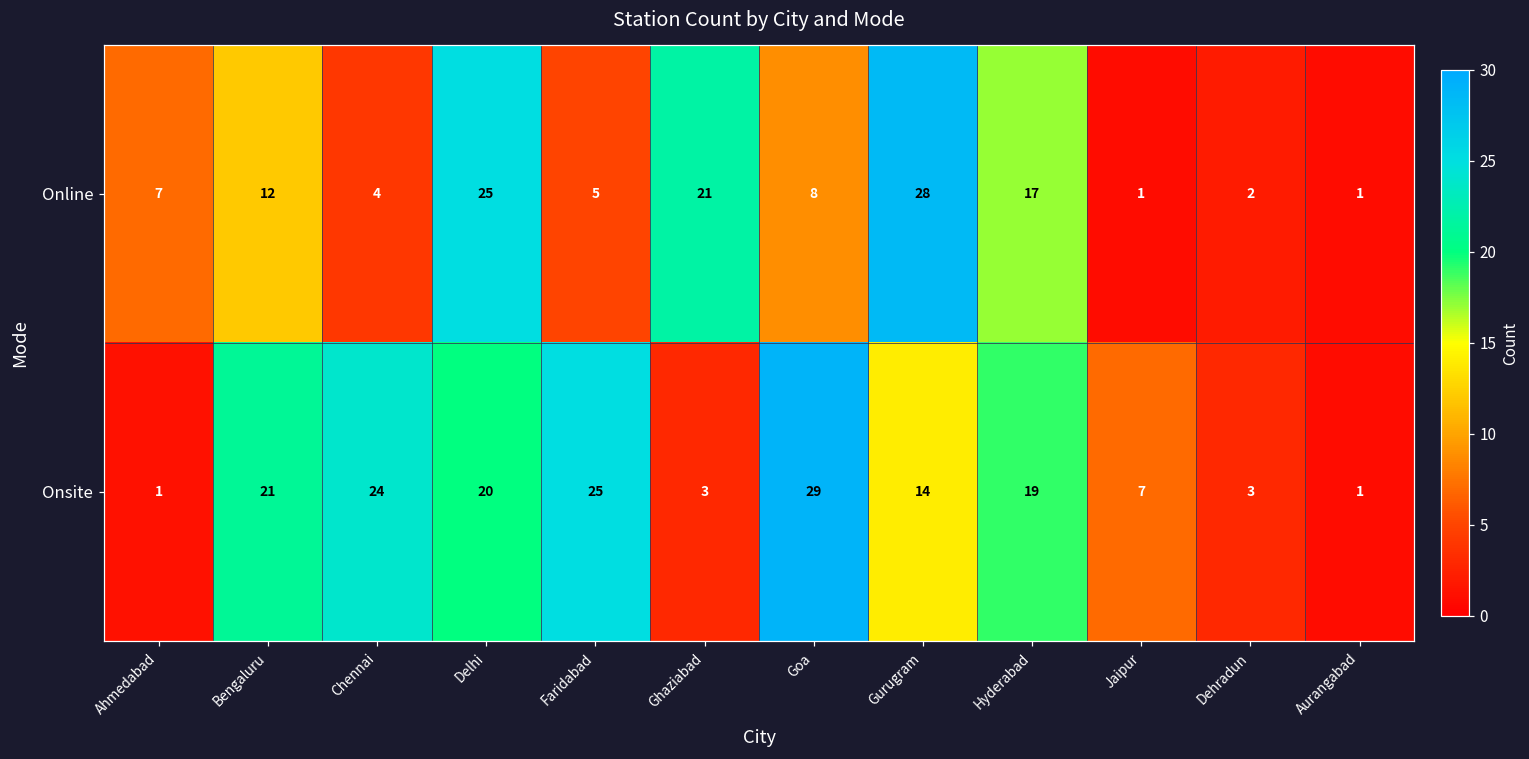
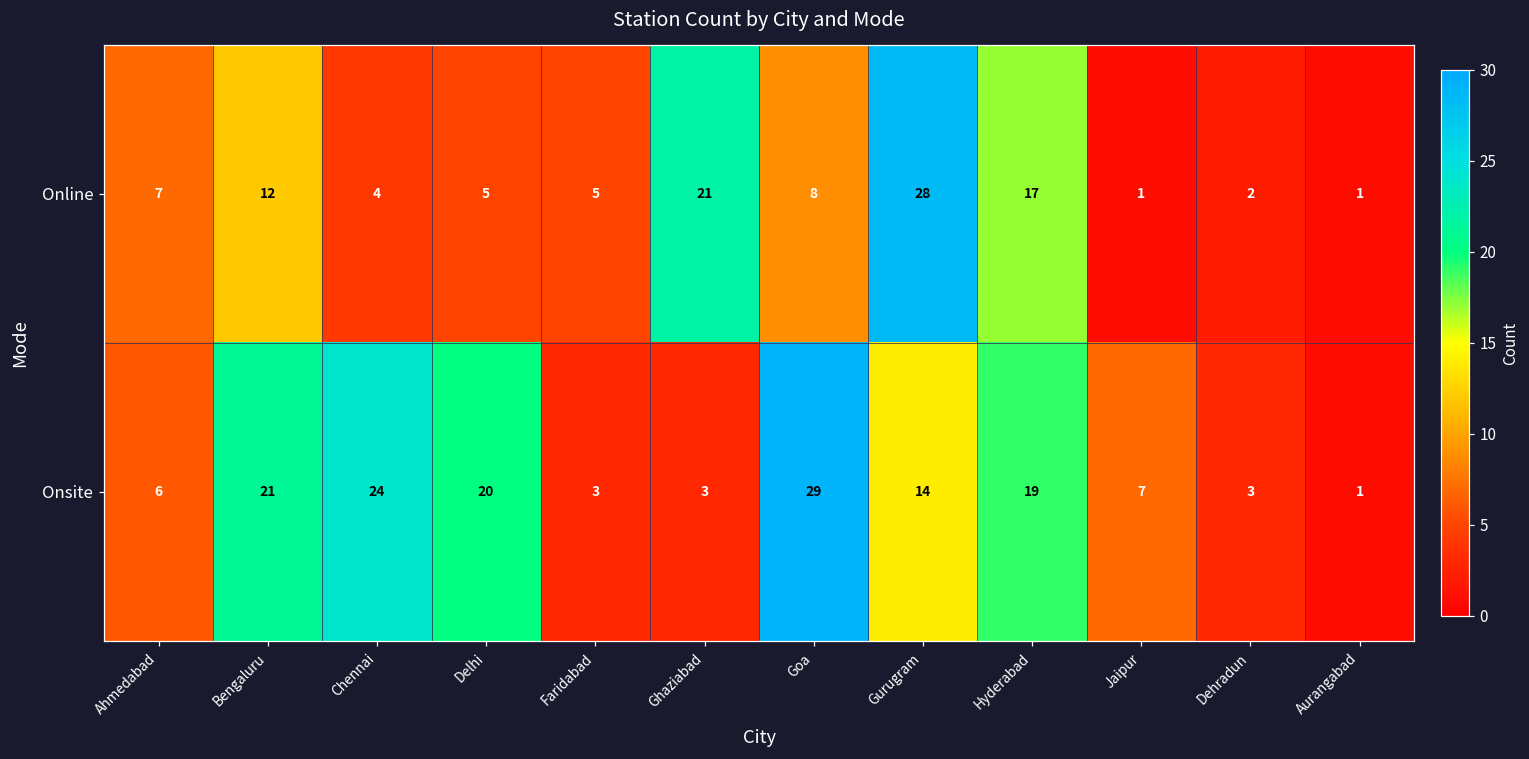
  {
    "Online": {
-     "Delhi": 25
+     "Delhi": 5
    },
    "Onsite": {
-     "Ahmedabad": 1,
-     "Faridabad": 25
+     "Ahmedabad": 6,
+     "Faridabad": 3
    }
  }
